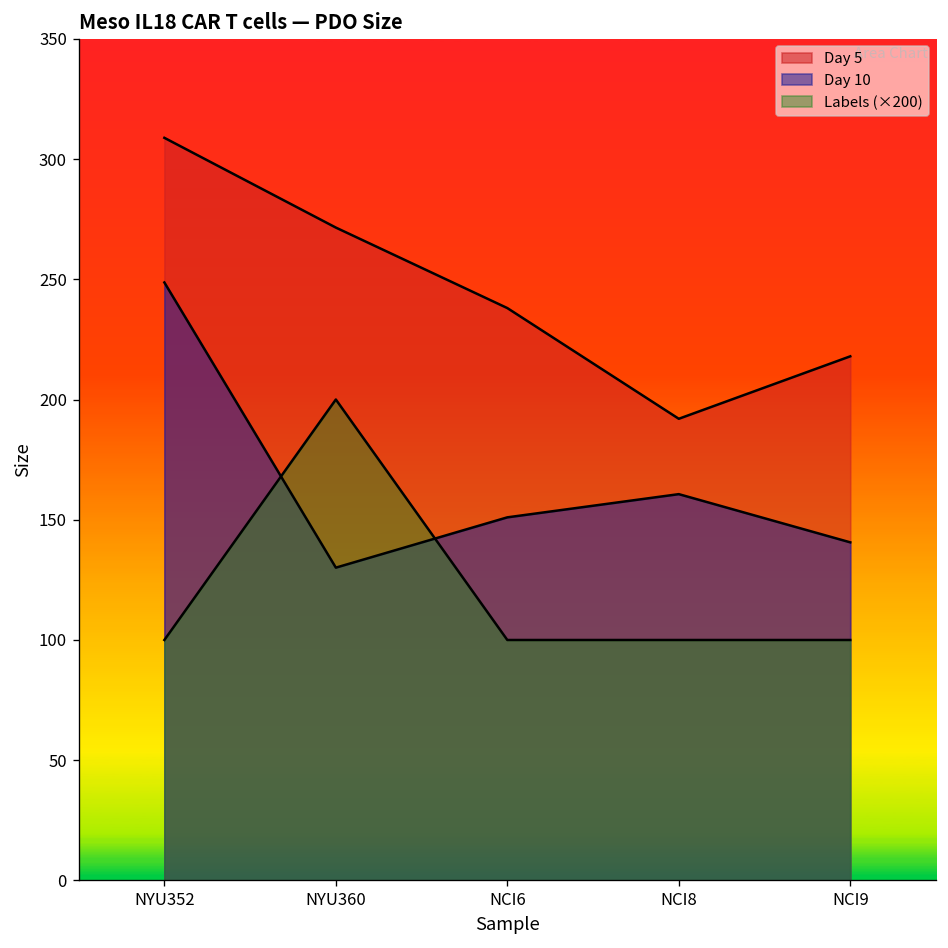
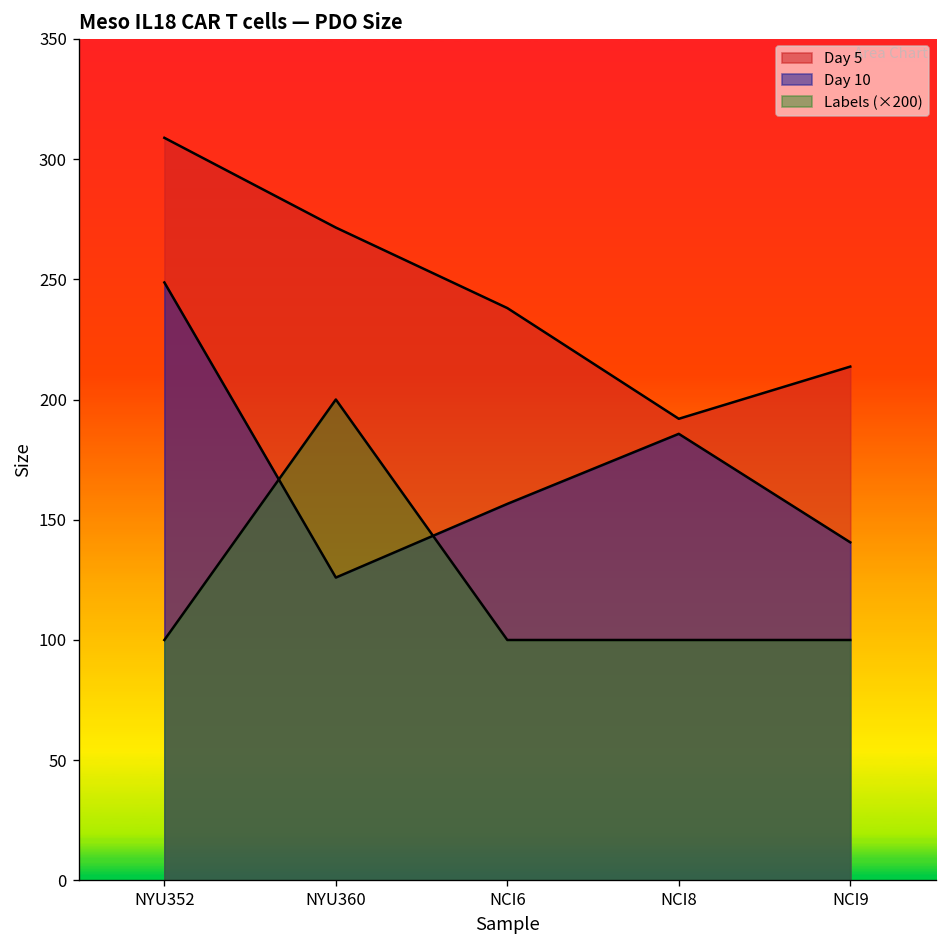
  {
    "Day 5": {
      "NYU352": 309,
      "NYU360": 272,
      "NCI6": 238,
      "NCI8": 192,
-     "NCI9": 218
+     "NCI9": 214
    },
    "Day 10": {
      "NYU352": 249,
-     "NYU360": 130,
-     "NCI6": 151,
-     "NCI8": 161,
+     "NYU360": 126,
+     "NCI6": 157,
+     "NCI8": 186,
      "NCI9": 141
    },
    "Labels (×200)": {
      "NYU352": 100,
      "NYU360": 200,
      "NCI6": 100,
      "NCI8": 100,
      "NCI9": 100
    }
  }
